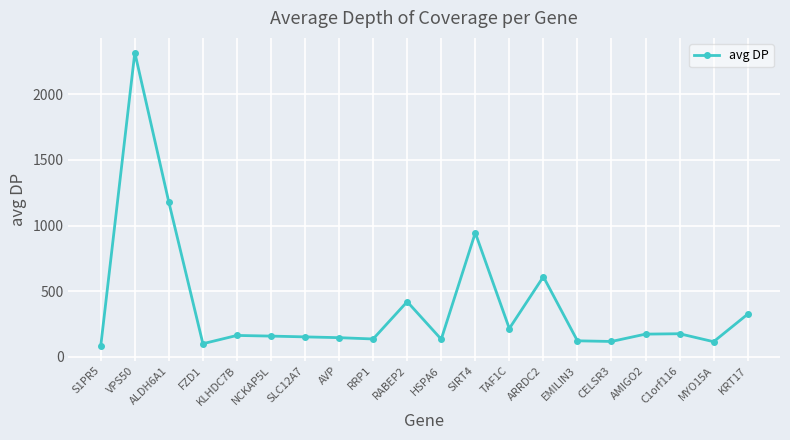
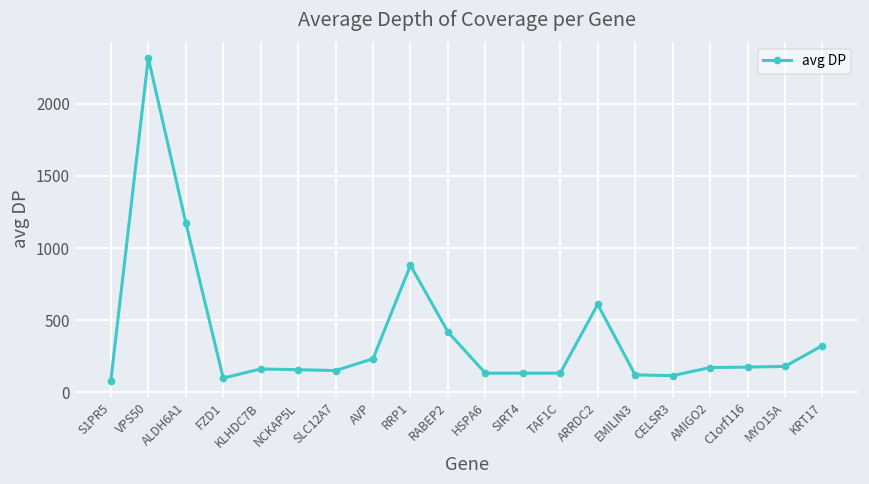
  {
    "S1PR5": 80,
    "VPS50": 2320,
    "ALDH6A1": 1180,
    "FZD1": 100,
    "KLHDC7B": 160,
    "NCKAP5L": 160,
    "SLC12A7": 150,
-   "AVP": 150,
-   "RRP1": 140,
+   "AVP": 230,
+   "RRP1": 880,
    "RABEP2": 420,
    "HSPA6": 130,
-   "SIRT4": 940,
-   "TAF1C": 210,
+   "SIRT4": 130,
+   "TAF1C": 130,
    "ARRDC2": 610,
    "EMILIN3": 120,
    "CELSR3": 120,
    "AMIGO2": 170,
    "C1orf116": 180,
-   "MYO15A": 110,
+   "MYO15A": 180,
    "KRT17": 320
  }
